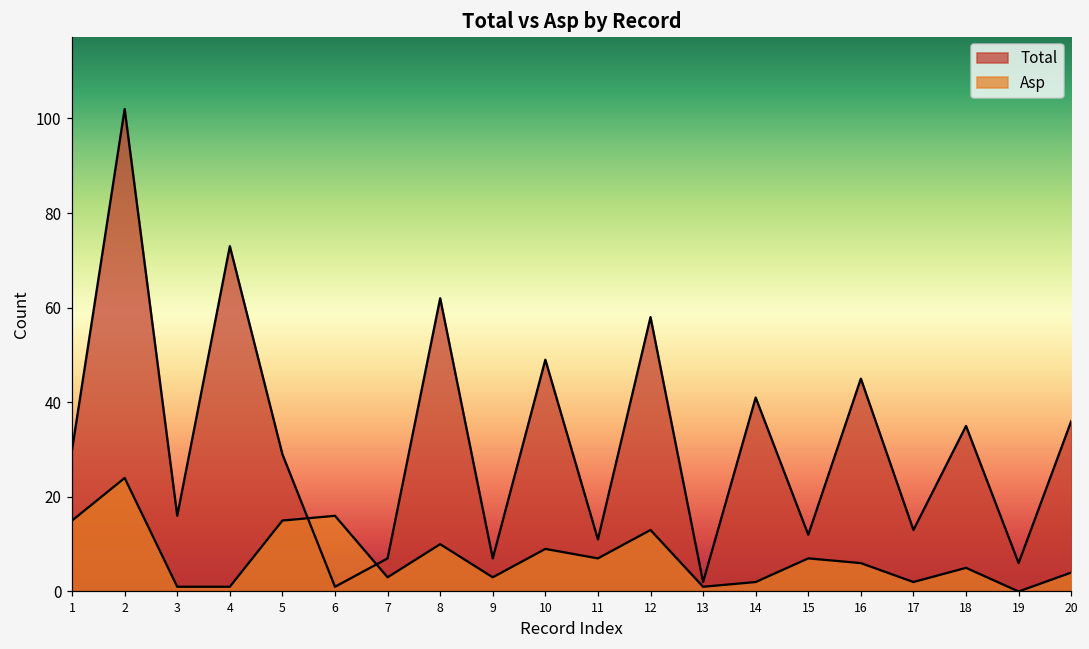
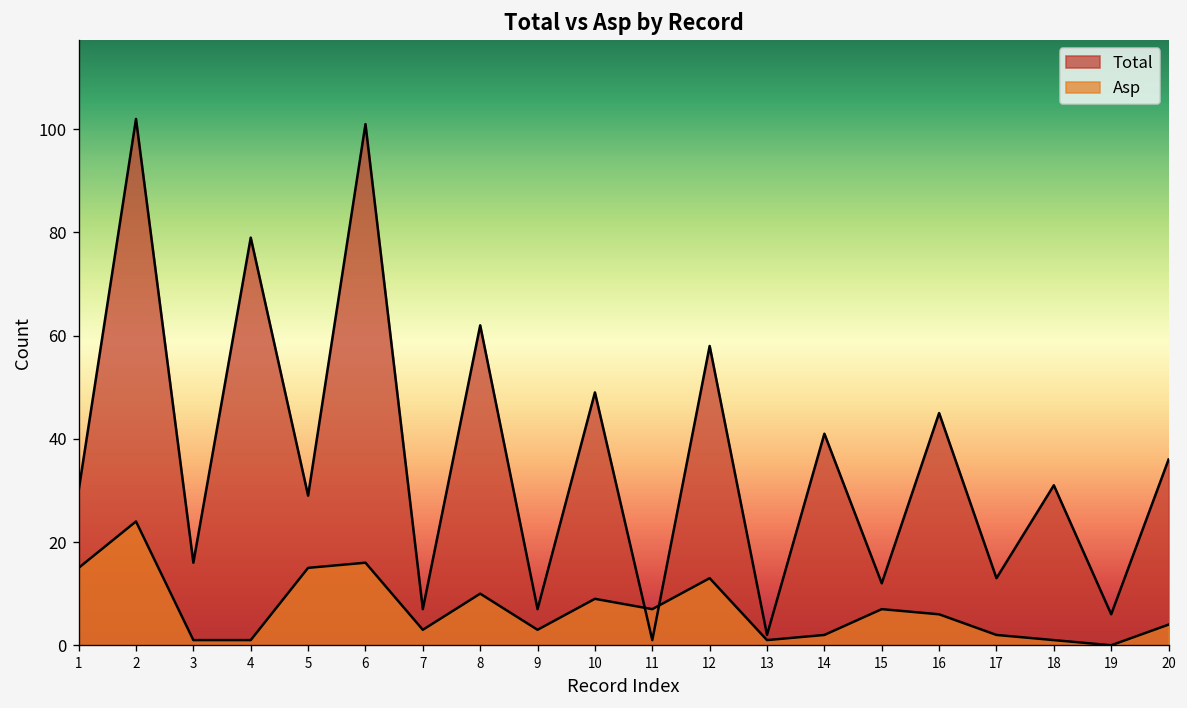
  {
    "Total": {
      "1": 30,
      "2": 102,
      "3": 16,
-     "4": 73,
+     "4": 79,
      "5": 29,
-     "6": 1,
+     "6": 101,
      "7": 7,
      "8": 62,
      "9": 7,
      "10": 49,
-     "11": 11,
+     "11": 1,
      "12": 58,
      "13": 2,
      "14": 41,
      "15": 12,
      "16": 45,
      "17": 13,
-     "18": 35,
+     "18": 31,
      "19": 6,
      "20": 36
    },
    "Asp": {
      "1": 15,
      "2": 24,
      "3": 1,
      "4": 1,
      "5": 15,
      "6": 16,
      "7": 3,
      "8": 10,
      "9": 3,
      "10": 9,
      "11": 7,
      "12": 13,
      "13": 1,
      "14": 2,
      "15": 7,
      "16": 6,
      "17": 2,
-     "18": 5,
+     "18": 1,
      "19": 0,
      "20": 4
    }
  }
